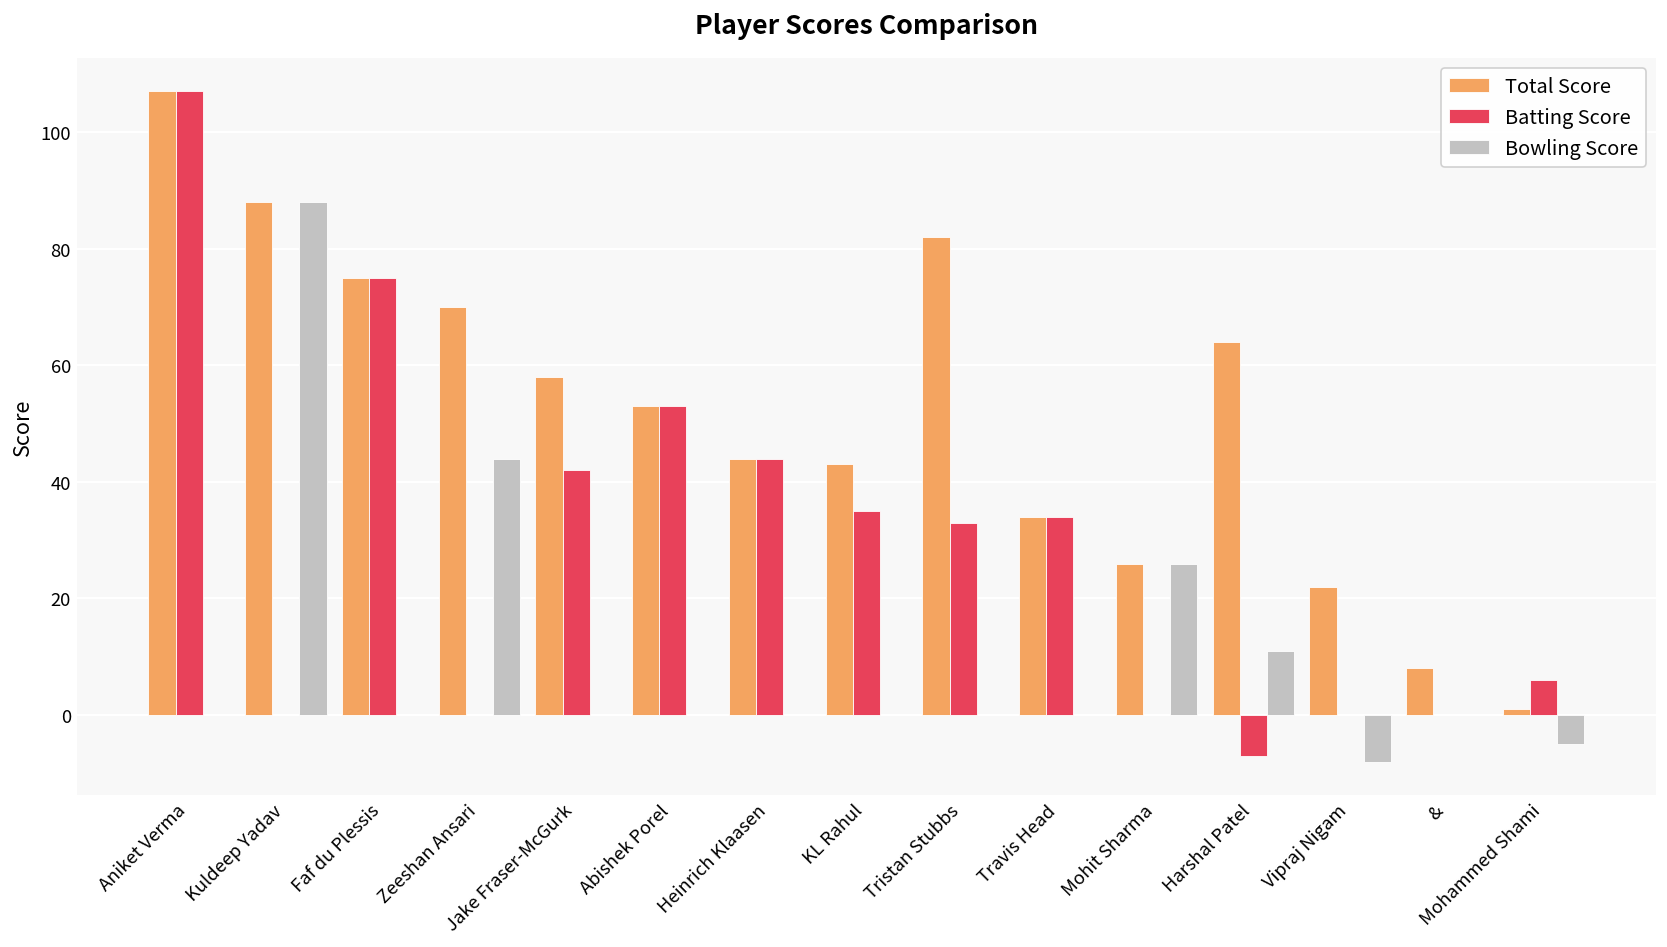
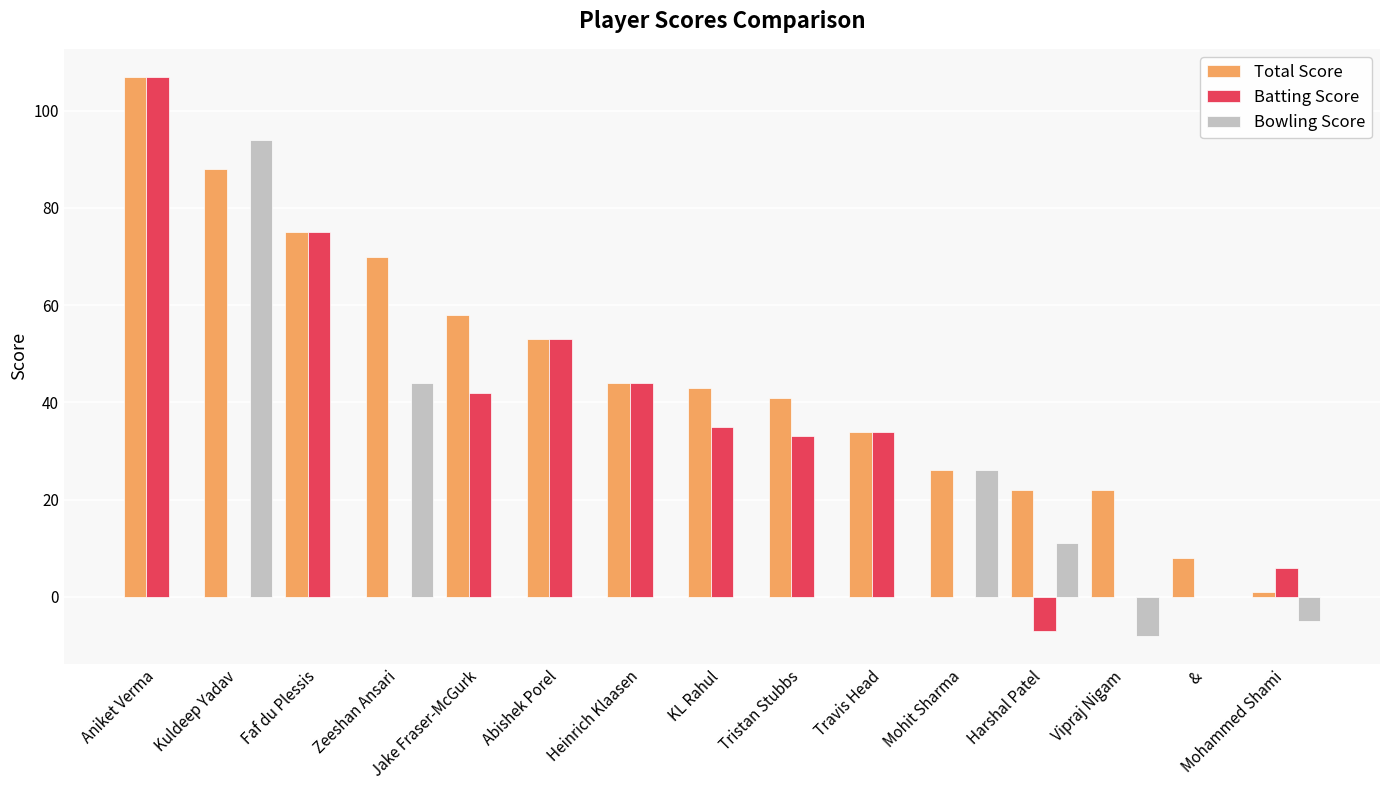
  {
    "Total Score": {
      "Aniket Verma": 107,
      "Kuldeep Yadav": 88,
      "Faf du Plessis": 75,
      "Zeeshan Ansari": 70,
      "Jake Fraser-McGurk": 58,
      "Abishek Porel": 53,
      "Heinrich Klaasen": 44,
      "KL Rahul": 43,
-     "Tristan Stubbs": 82,
+     "Tristan Stubbs": 41,
      "Travis Head": 34,
      "Mohit Sharma": 26,
-     "Harshal Patel": 64,
+     "Harshal Patel": 22,
      "Vipraj Nigam": 22,
      "&": 8,
      "Mohammed Shami": 1
    },
    "Batting Score": {
      "Aniket Verma": 107,
      "Kuldeep Yadav": 0,
      "Faf du Plessis": 75,
      "Zeeshan Ansari": 0,
      "Jake Fraser-McGurk": 42,
      "Abishek Porel": 53,
      "Heinrich Klaasen": 44,
      "KL Rahul": 35,
      "Tristan Stubbs": 33,
      "Travis Head": 34,
      "Mohit Sharma": 0,
      "Harshal Patel": -7,
      "Vipraj Nigam": 0,
      "&": 0,
      "Mohammed Shami": 6
    },
    "Bowling Score": {
      "Aniket Verma": 0,
-     "Kuldeep Yadav": 88,
+     "Kuldeep Yadav": 94,
      "Faf du Plessis": 0,
      "Zeeshan Ansari": 44,
      "Jake Fraser-McGurk": 0,
      "Abishek Porel": 0,
      "Heinrich Klaasen": 0,
      "KL Rahul": 0,
      "Tristan Stubbs": 0,
      "Travis Head": 0,
      "Mohit Sharma": 26,
      "Harshal Patel": 11,
      "Vipraj Nigam": -8,
      "&": 0,
      "Mohammed Shami": -5
    }
  }
